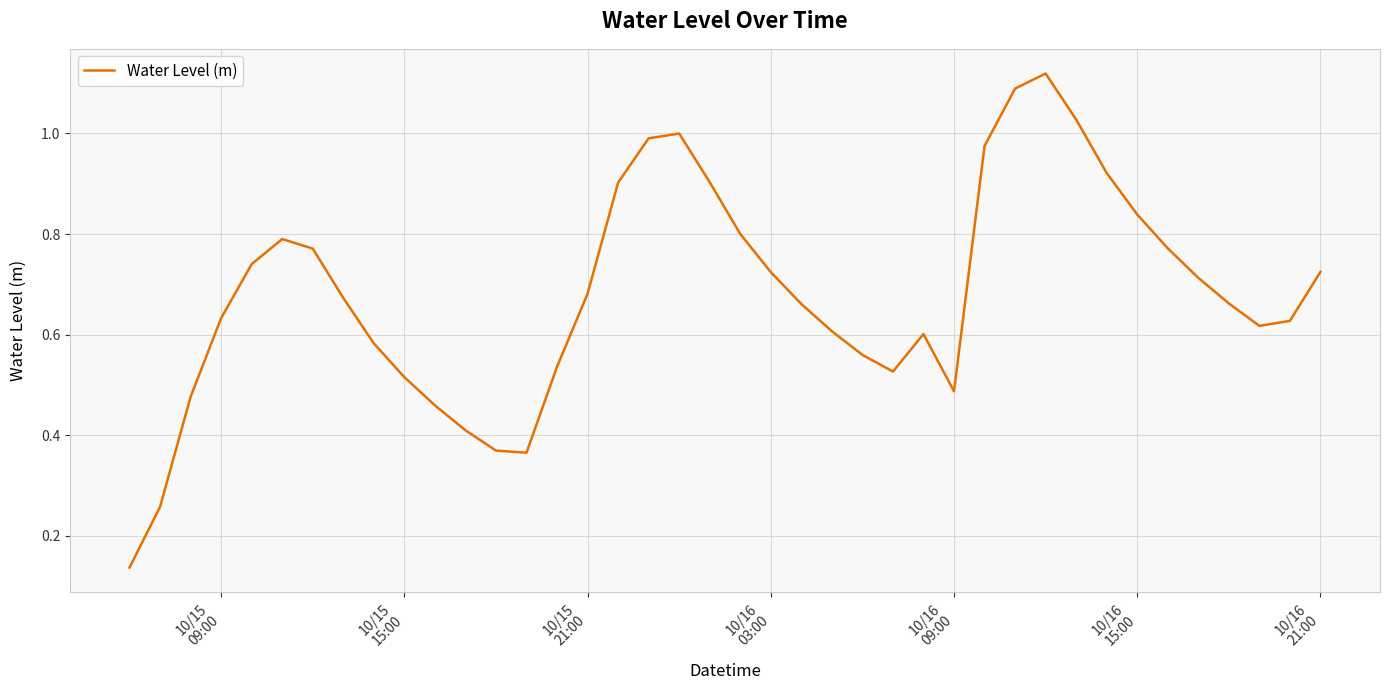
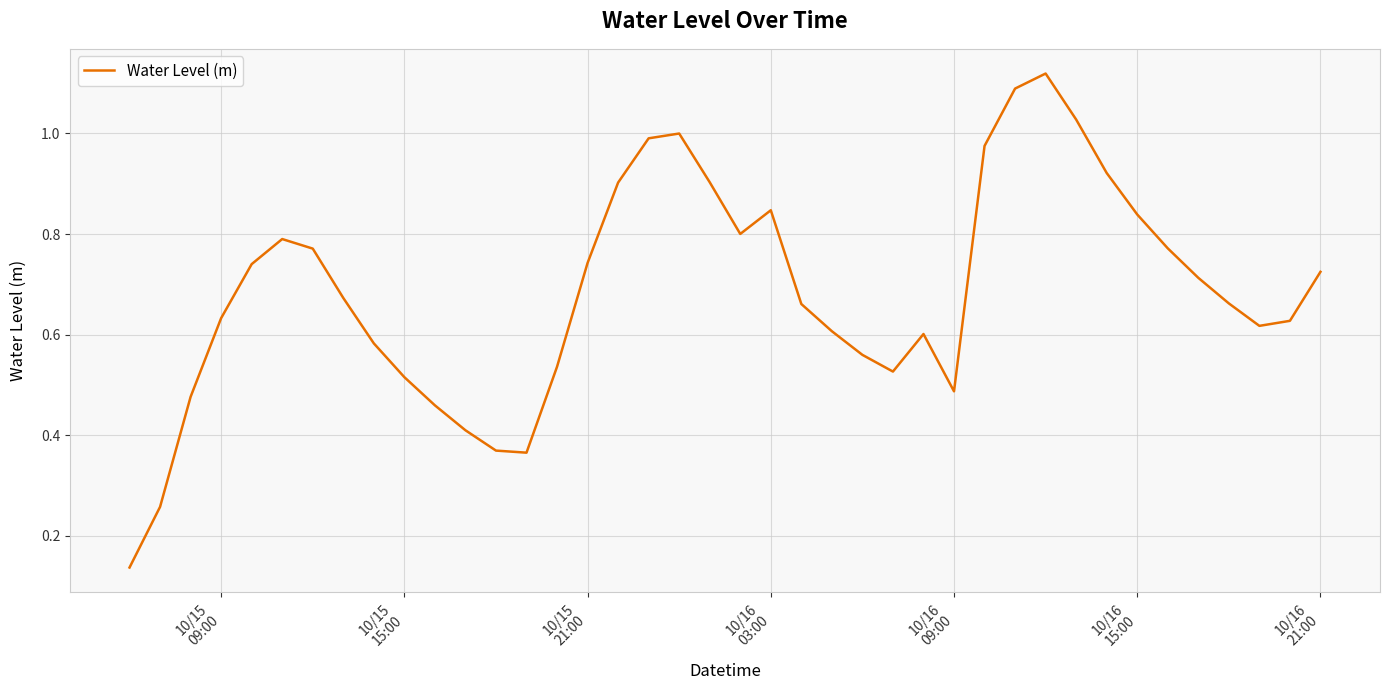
  {
    "10/15 09:00": 0.63,
    "10/15 15:00": 0.52,
-   "10/15 21:00": 0.68,
-   "10/16 03:00": 0.72,
+   "10/15 21:00": 0.74,
+   "10/16 03:00": 0.85,
    "10/16 09:00": 0.49,
    "10/16 15:00": 0.84,
    "10/16 21:00": 0.72
  }
